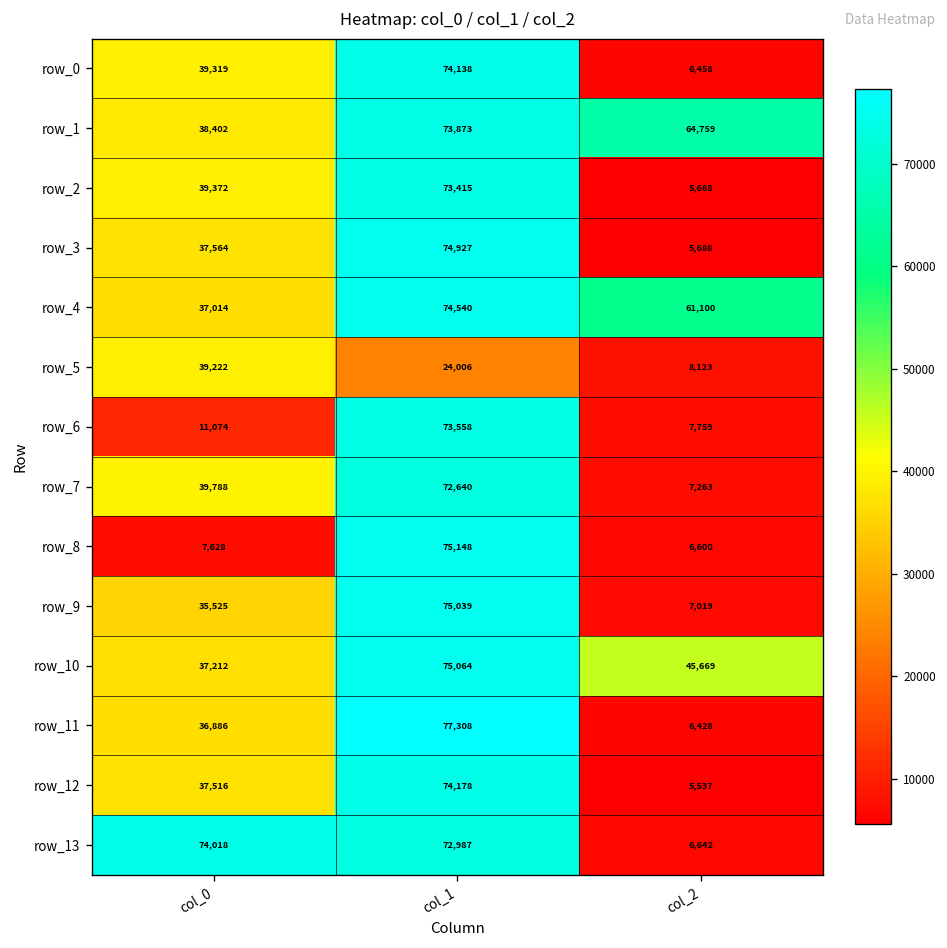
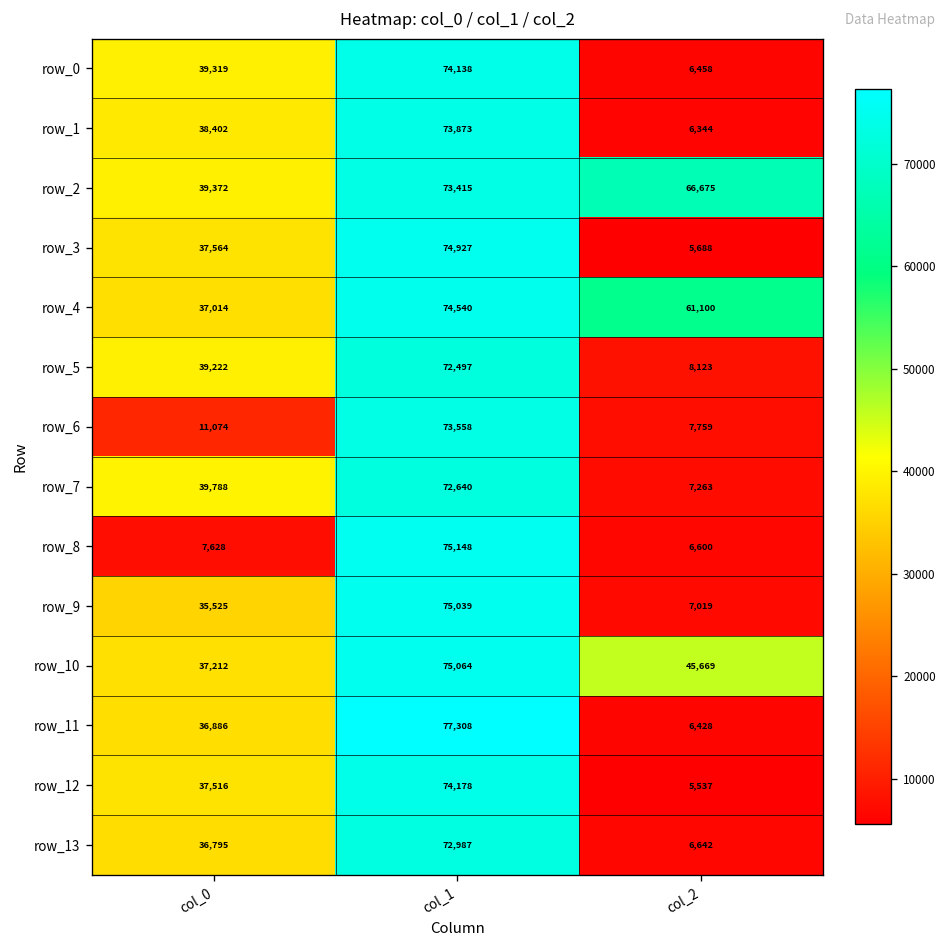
  {
    "row_0": {
      "col_0": "39,319",
      "col_1": "74,138",
      "col_2": "6,458"
    },
    "row_1": {
      "col_0": "38,402",
      "col_1": "73,873",
-     "col_2": "64,759"
+     "col_2": "6,344"
    },
    "row_2": {
      "col_0": "39,372",
      "col_1": "73,415",
-     "col_2": "5,668"
+     "col_2": "66,675"
    },
    "row_3": {
      "col_0": "37,564",
      "col_1": "74,927",
      "col_2": "5,688"
    },
    "row_4": {
      "col_0": "37,014",
      "col_1": "74,540",
      "col_2": "61,100"
    },
    "row_5": {
      "col_0": "39,222",
-     "col_1": "24,006",
+     "col_1": "72,497",
      "col_2": "8,123"
    },
    "row_6": {
      "col_0": "11,074",
      "col_1": "73,558",
      "col_2": "7,759"
    },
    "row_7": {
      "col_0": "39,788",
      "col_1": "72,640",
      "col_2": "7,263"
    },
    "row_8": {
      "col_0": "7,628",
      "col_1": "75,148",
      "col_2": "6,600"
    },
    "row_9": {
      "col_0": "35,525",
      "col_1": "75,039",
      "col_2": "7,019"
    },
    "row_10": {
      "col_0": "37,212",
      "col_1": "75,064",
      "col_2": "45,669"
    },
    "row_11": {
      "col_0": "36,886",
      "col_1": "77,308",
      "col_2": "6,428"
    },
    "row_12": {
      "col_0": "37,516",
      "col_1": "74,178",
      "col_2": "5,537"
    },
    "row_13": {
-     "col_0": "74,018",
+     "col_0": "36,795",
      "col_1": "72,987",
      "col_2": "6,642"
    }
  }
